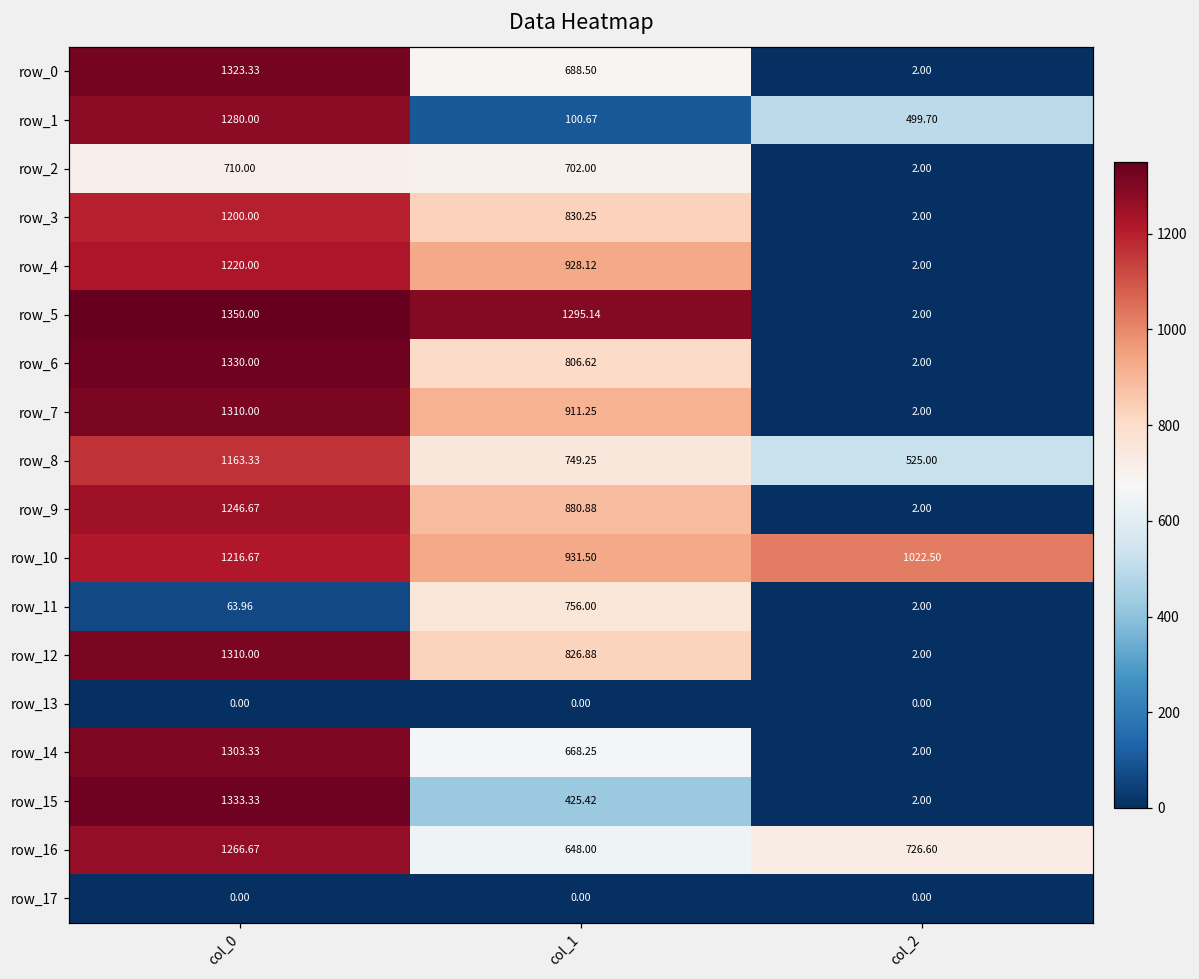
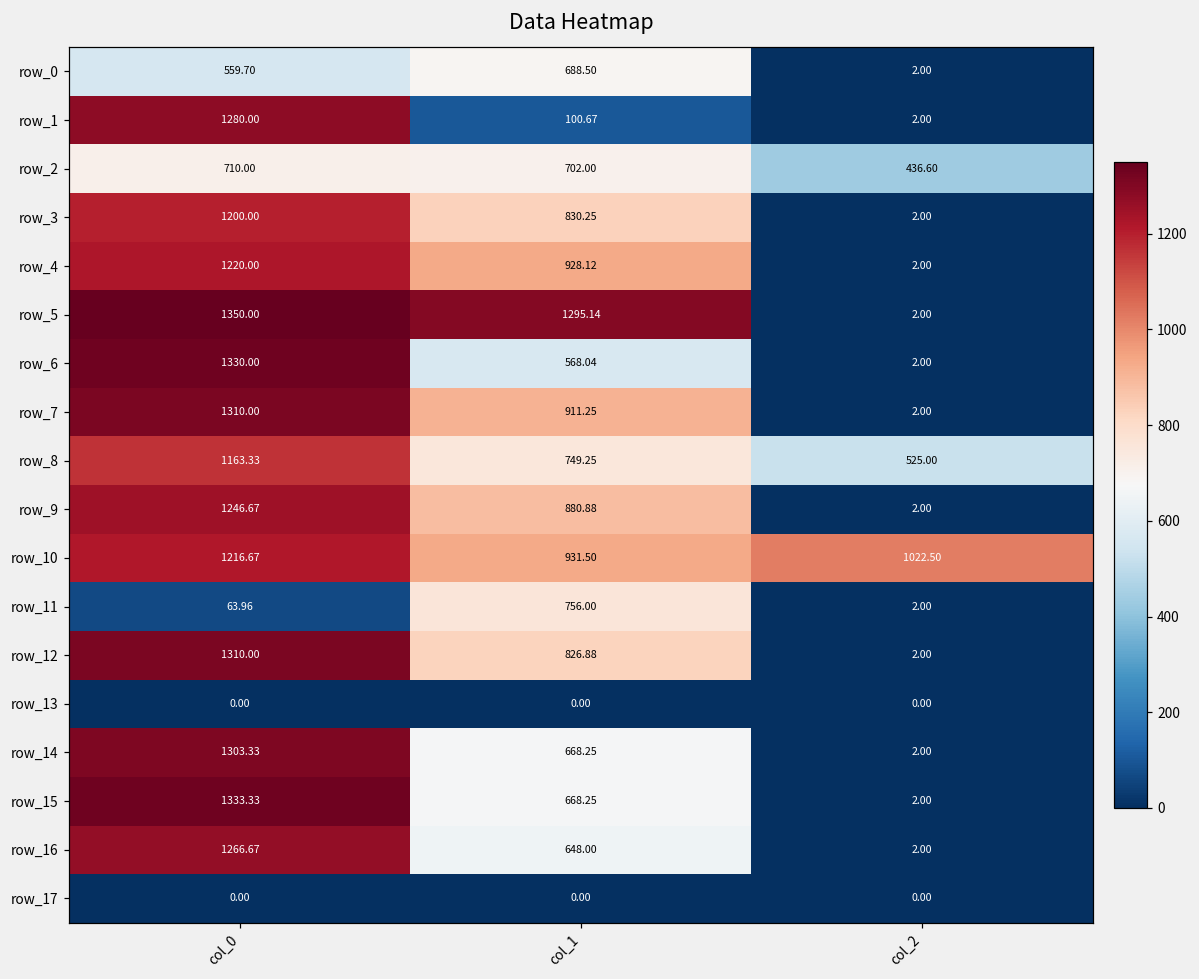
  {
    "row_0": {
-     "col_0": 1323.33,
+     "col_0": 559.70,
      "col_1": 688.50,
      "col_2": 2.00
    },
    "row_1": {
      "col_0": 1280.00,
      "col_1": 100.67,
-     "col_2": 499.70
+     "col_2": 2.00
    },
    "row_2": {
      "col_0": 710.00,
      "col_1": 702.00,
-     "col_2": 2.00
+     "col_2": 436.60
    },
    "row_3": {
      "col_0": 1200.00,
      "col_1": 830.25,
      "col_2": 2.00
    },
    "row_4": {
      "col_0": 1220.00,
      "col_1": 928.12,
      "col_2": 2.00
    },
    "row_5": {
      "col_0": 1350.00,
      "col_1": 1295.14,
      "col_2": 2.00
    },
    "row_6": {
      "col_0": 1330.00,
-     "col_1": 806.62,
+     "col_1": 568.04,
      "col_2": 2.00
    },
    "row_7": {
      "col_0": 1310.00,
      "col_1": 911.25,
      "col_2": 2.00
    },
    "row_8": {
      "col_0": 1163.33,
      "col_1": 749.25,
      "col_2": 525.00
    },
    "row_9": {
      "col_0": 1246.67,
      "col_1": 880.88,
      "col_2": 2.00
    },
    "row_10": {
      "col_0": 1216.67,
      "col_1": 931.50,
      "col_2": 1022.50
    },
    "row_11": {
      "col_0": 63.96,
      "col_1": 756.00,
      "col_2": 2.00
    },
    "row_12": {
      "col_0": 1310.00,
      "col_1": 826.88,
      "col_2": 2.00
    },
    "row_13": {
      "col_0": 0.00,
      "col_1": 0.00,
      "col_2": 0.00
    },
    "row_14": {
      "col_0": 1303.33,
      "col_1": 668.25,
      "col_2": 2.00
    },
    "row_15": {
      "col_0": 1333.33,
-     "col_1": 425.42,
+     "col_1": 668.25,
      "col_2": 2.00
    },
    "row_16": {
      "col_0": 1266.67,
      "col_1": 648.00,
-     "col_2": 726.60
+     "col_2": 2.00
    },
    "row_17": {
      "col_0": 0.00,
      "col_1": 0.00,
      "col_2": 0.00
    }
  }
